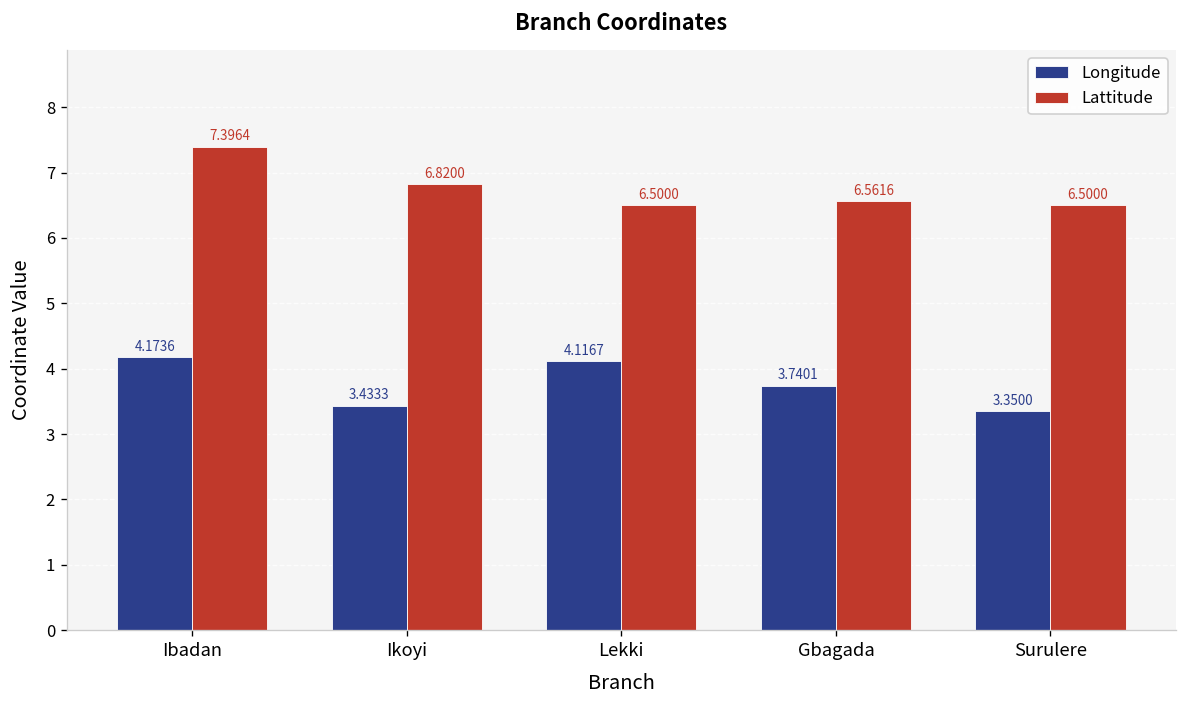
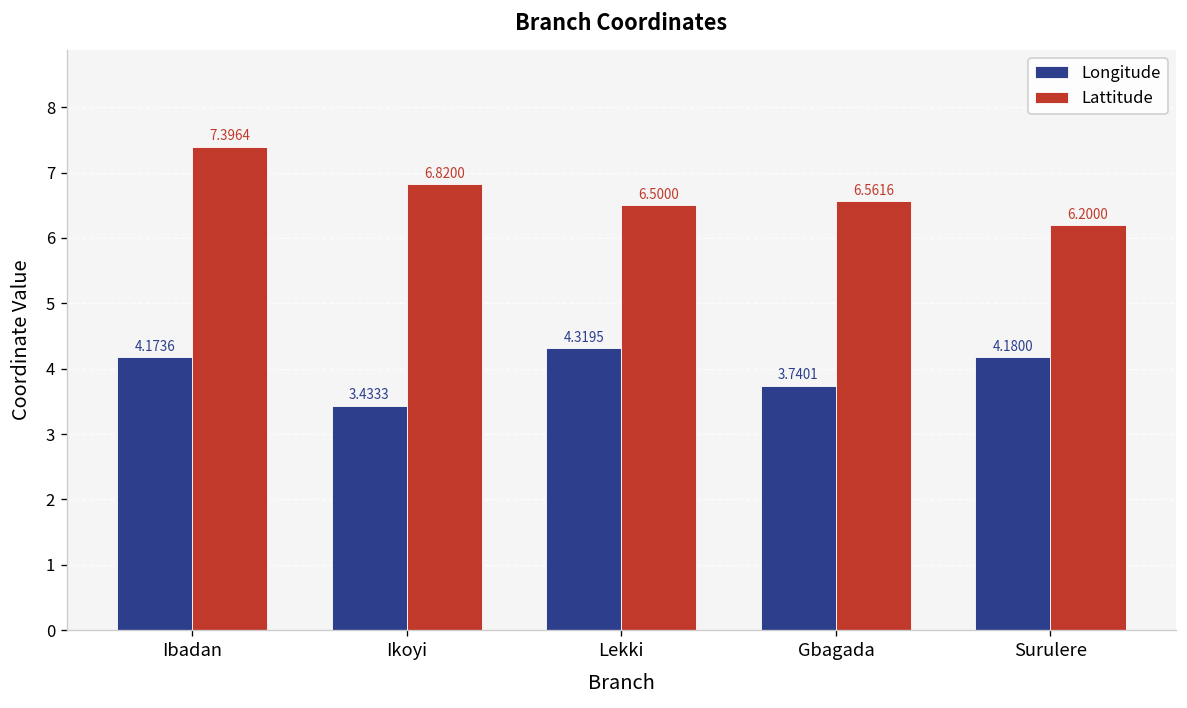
  {
    "Longitude": {
      "Ibadan": 4.1736,
      "Ikoyi": 3.4333,
-     "Lekki": 4.1167,
+     "Lekki": 4.3195,
      "Gbagada": 3.7401,
-     "Surulere": 3.3500
+     "Surulere": 4.1800
    },
    "Lattitude": {
      "Ibadan": 7.3964,
      "Ikoyi": 6.8200,
      "Lekki": 6.5000,
      "Gbagada": 6.5616,
-     "Surulere": 6.5000
+     "Surulere": 6.2000
    }
  }
